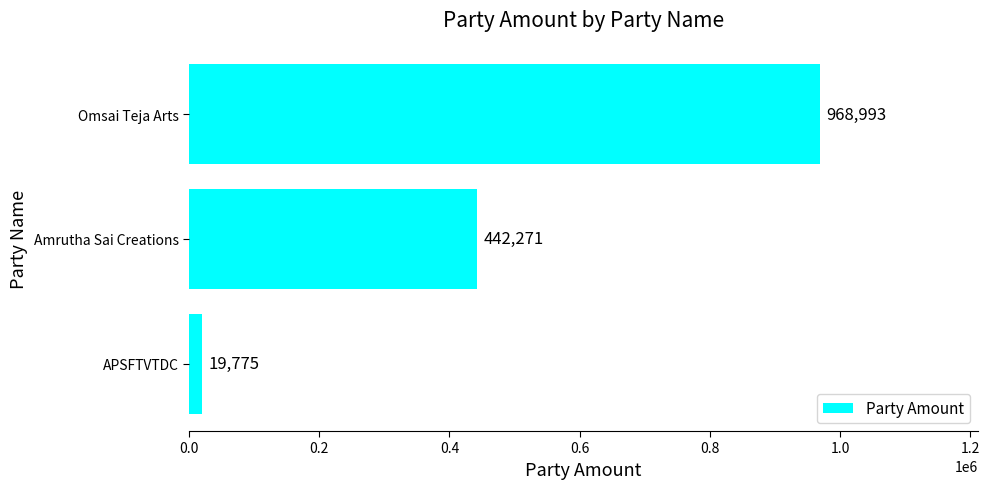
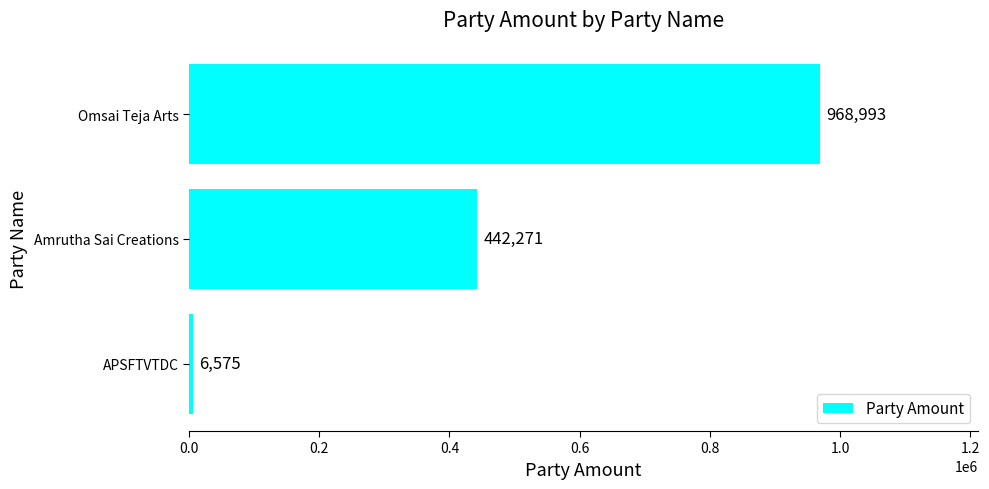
  {
    "Omsai Teja Arts": "968,993",
    "Amrutha Sai Creations": "442,271",
-   "APSFTVTDC": "19,775"
+   "APSFTVTDC": "6,575"
  }
